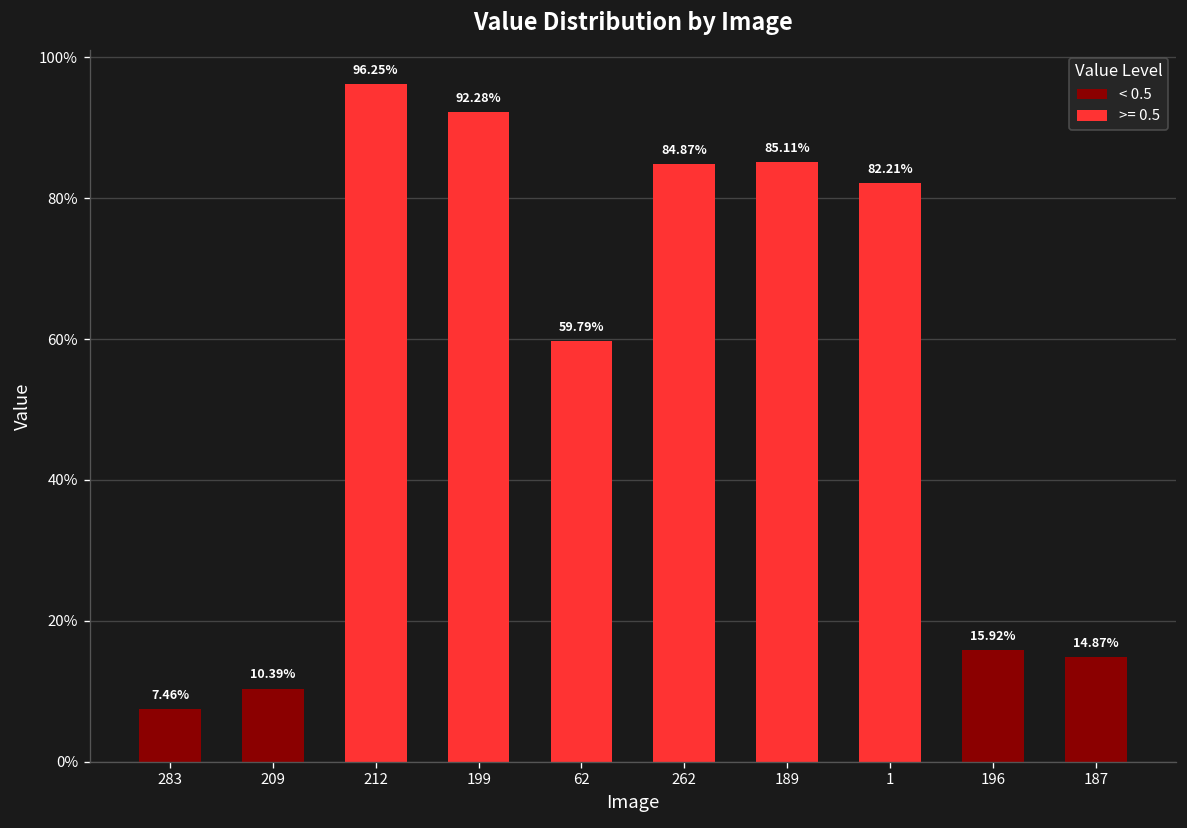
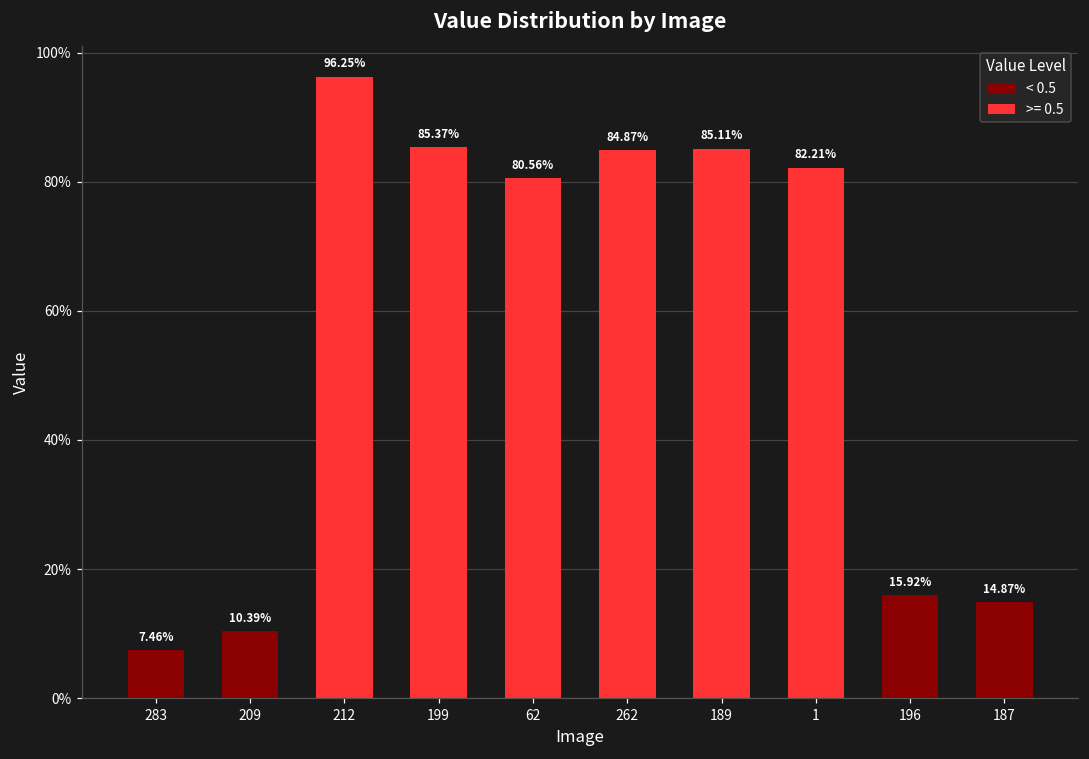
  {
    "283": "7.46%",
    "209": "10.39%",
    "212": "96.25%",
-   "199": "92.28%",
-   "62": "59.79%",
+   "199": "85.37%",
+   "62": "80.56%",
    "262": "84.87%",
    "189": "85.11%",
    "1": "82.21%",
    "196": "15.92%",
    "187": "14.87%"
  }
